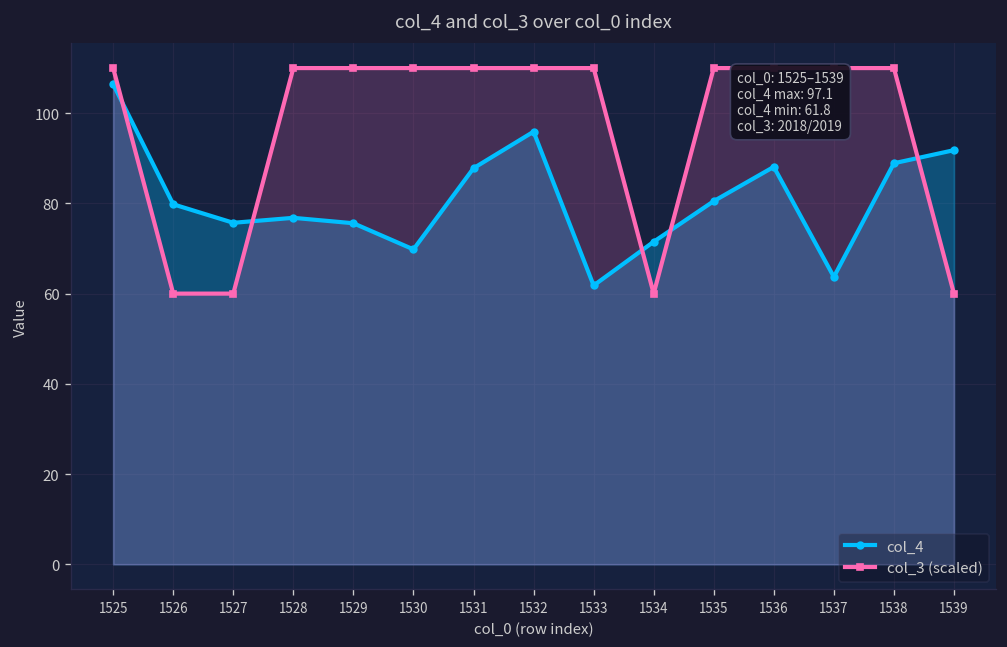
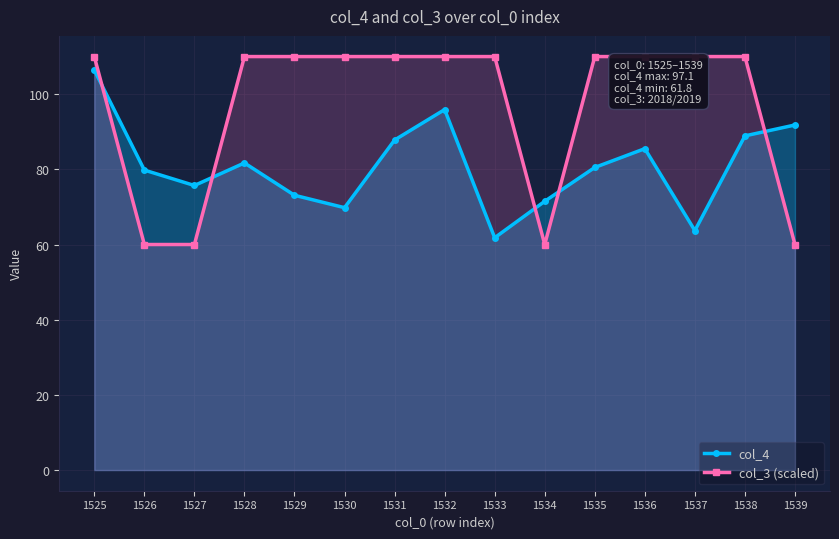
  {
    "col_4": {
      "1525": 106,
      "1526": 80,
      "1527": 76,
-     "1528": 77,
-     "1529": 76,
+     "1528": 82,
+     "1529": 73,
      "1530": 70,
      "1531": 88,
      "1532": 96,
      "1533": 62,
      "1534": 72,
      "1535": 81,
-     "1536": 88,
+     "1536": 86,
      "1537": 64,
      "1538": 89,
      "1539": 92
    },
    "col_3 (scaled)": {
      "1525": 110,
      "1526": 60,
      "1527": 60,
      "1528": 110,
      "1529": 110,
      "1530": 110,
      "1531": 110,
      "1532": 110,
      "1533": 110,
      "1534": 60,
      "1535": 110,
      "1538": 110,
      "1539": 60
    }
  }
